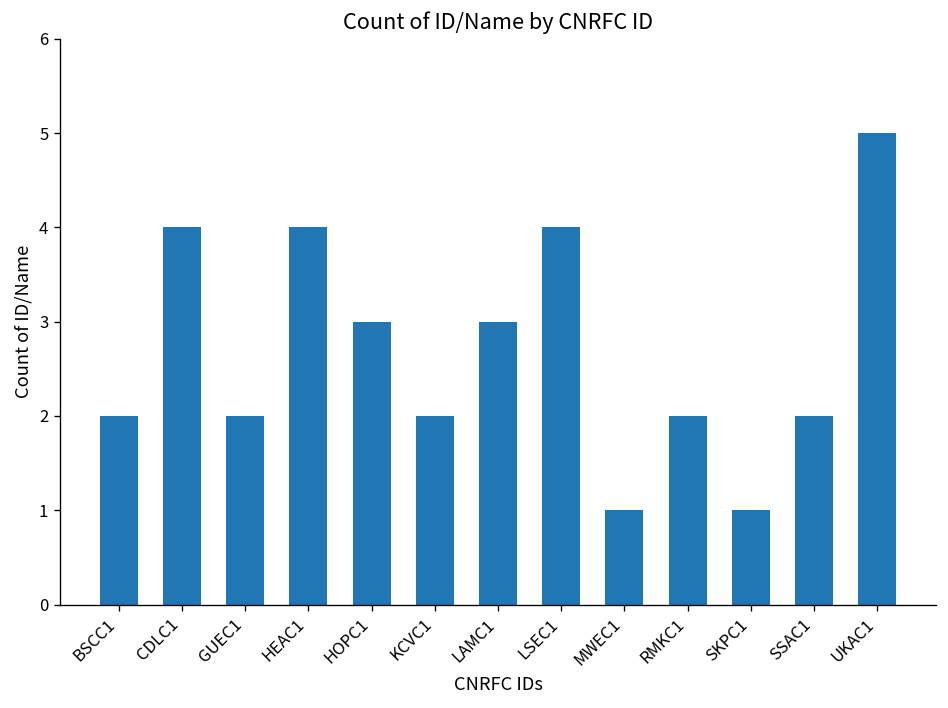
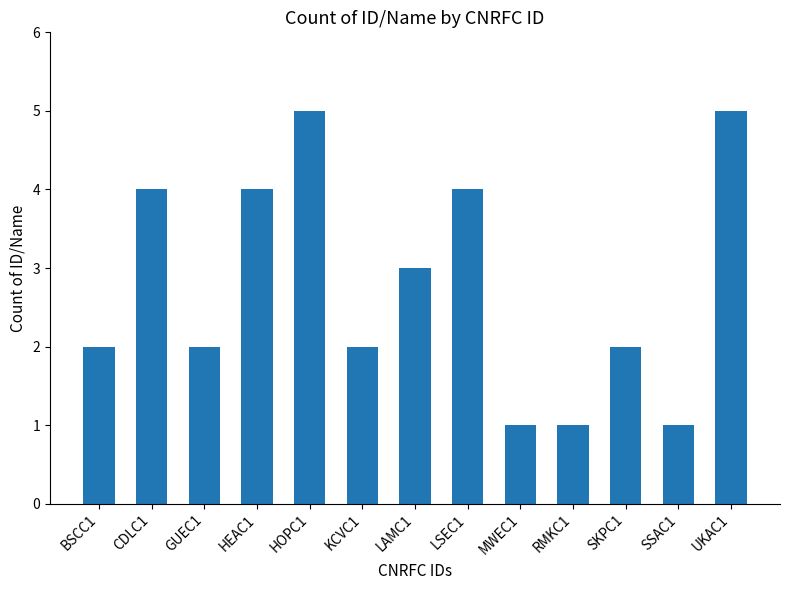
  {
    "BSCC1": 2,
    "CDLC1": 4,
    "GUEC1": 2,
    "HEAC1": 4,
-   "HOPC1": 3,
+   "HOPC1": 5,
    "KCVC1": 2,
    "LAMC1": 3,
    "LSEC1": 4,
    "MWEC1": 1,
-   "RMKC1": 2,
-   "SKPC1": 1,
-   "SSAC1": 2,
+   "RMKC1": 1,
+   "SKPC1": 2,
+   "SSAC1": 1,
    "UKAC1": 5
  }
